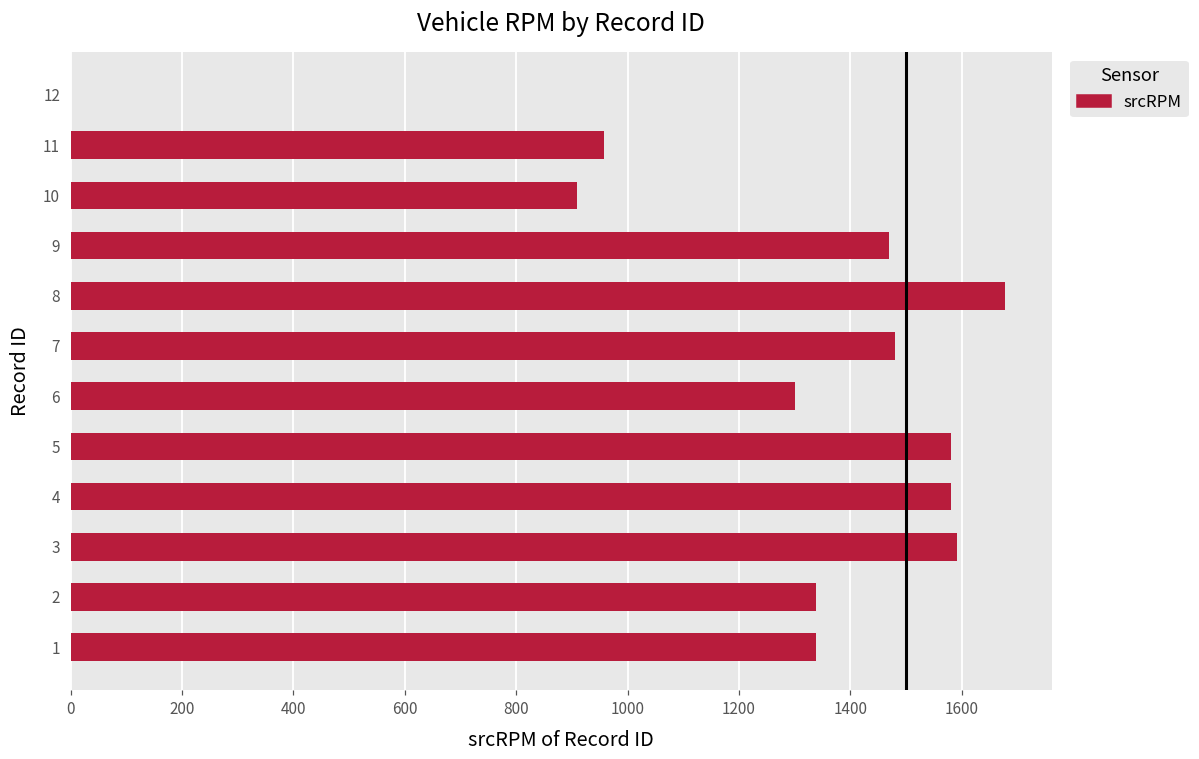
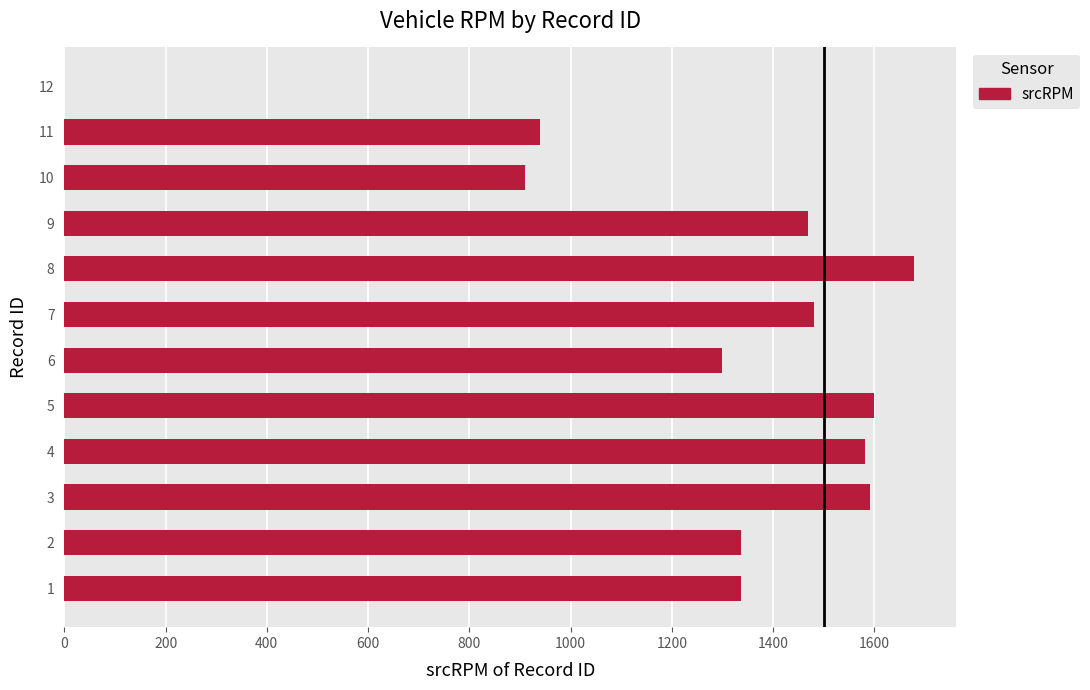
  {
    "12": 0,
-   "11": 960,
+   "11": 940,
    "10": 910,
    "9": 1470,
    "8": 1680,
    "7": 1480,
    "6": 1300,
-   "5": 1580,
+   "5": 1600,
    "4": 1580,
    "3": 1590,
    "2": 1340,
    "1": 1340
  }
